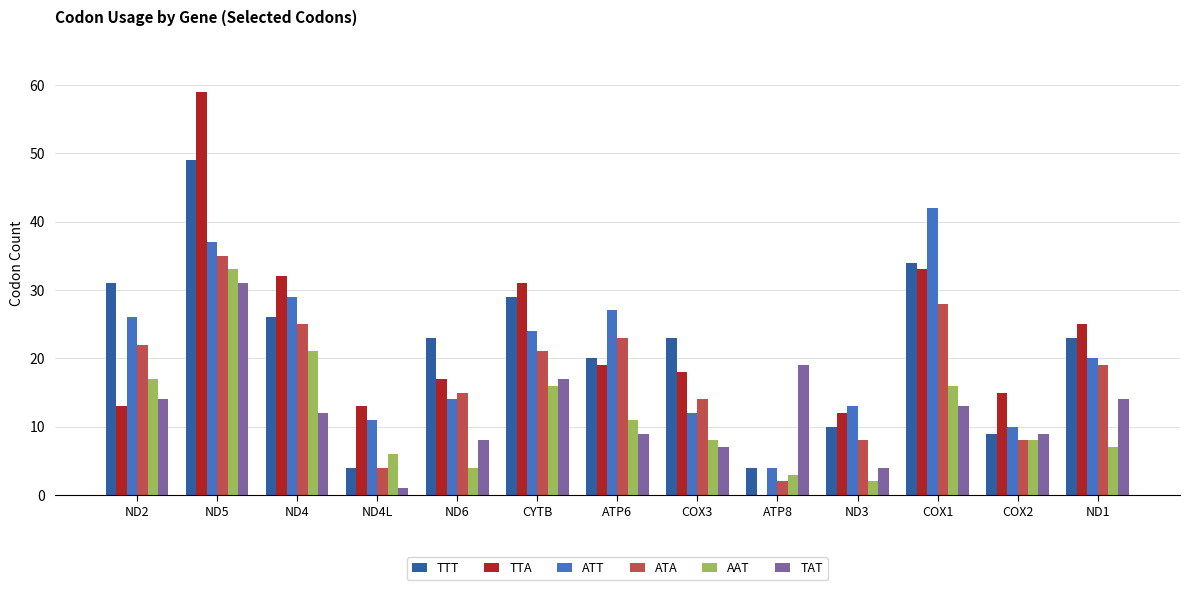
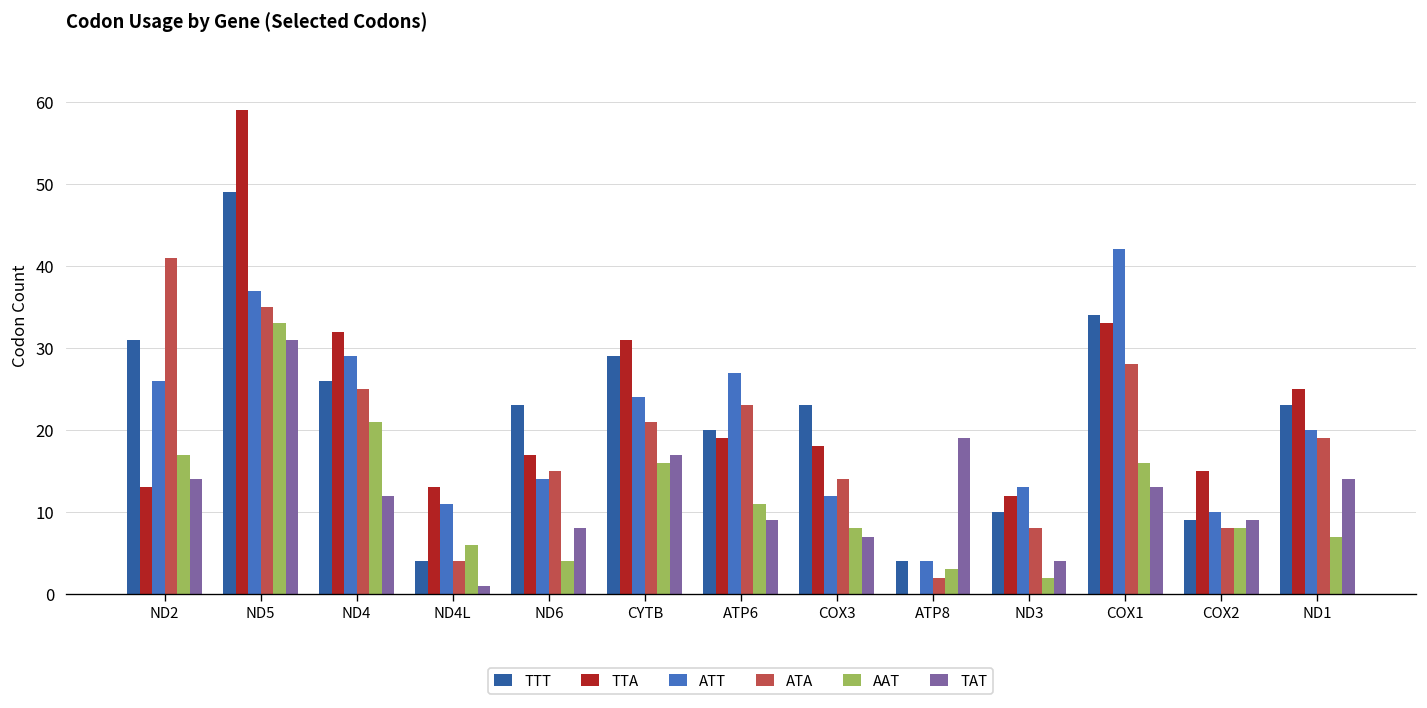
  {
    "TTA": {
      "ND2": 13,
      "ND5": 59,
      "ND4": 32,
      "ND4L": 13,
      "ND6": 17,
      "CYTB": 31,
      "ATP6": 19,
      "COX3": 18,
      "ATP8": 0,
      "ND3": 12,
      "COX1": 33,
      "COX2": 15,
      "ND1": 25
    },
    "ATA": {
-     "ND2": 22,
+     "ND2": 41,
      "ND5": 35,
      "ND4": 25,
      "ND4L": 4,
      "ND6": 15,
      "CYTB": 21,
      "ATP6": 23,
      "COX3": 14,
      "ATP8": 2,
      "ND3": 8,
      "COX1": 28,
      "COX2": 8,
      "ND1": 19
    },
    "AAT": {
      "ND2": 17,
      "ND5": 33,
      "ND4": 21,
      "ND4L": 6,
      "ND6": 4,
      "CYTB": 16,
      "ATP6": 11,
      "COX3": 8,
      "ATP8": 3,
      "ND3": 2,
      "COX1": 16,
      "COX2": 8,
      "ND1": 7
    },
    "TAT": {
      "ND2": 14,
      "ND5": 31,
      "ND4": 12,
      "ND4L": 1,
      "ND6": 8,
      "CYTB": 17,
      "ATP6": 9,
      "COX3": 7,
      "ATP8": 19,
      "ND3": 4,
      "COX1": 13,
      "COX2": 9,
      "ND1": 14
    }
  }
